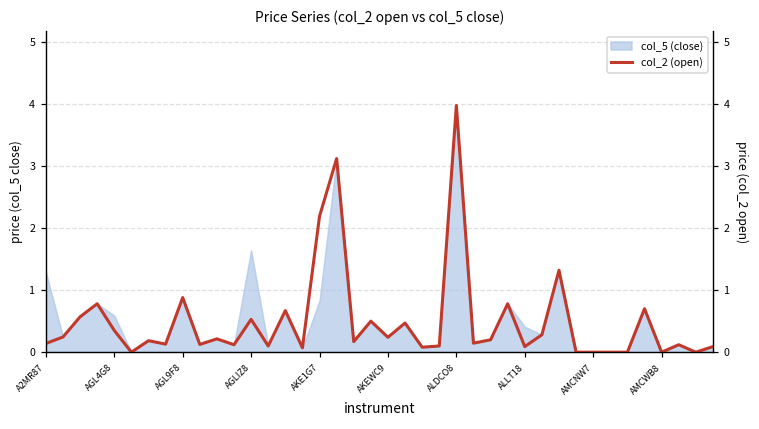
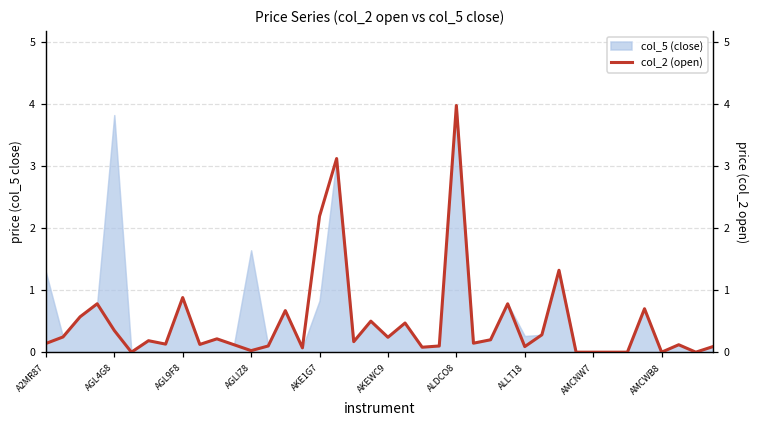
  {
    "col_5 (close)": {
      "A2MR87": 1.3,
-     "AGL4G8": 0.6,
+     "AGL4G8": 3.8,
      "AGL9F8": 0.9,
      "AGLIZ8": 1.6,
      "AKE1G7": 0.8,
      "AKEWC9": 0.2,
      "ALDCO8": 4.0,
-     "ALLT18": 0.4,
+     "ALLT18": 0.3,
      "AMCNW7": 0.0,
      "AMCWB8": 0.0
    },
    "col_2 (open)": {
      "A2MR87": 0.1,
      "AGL4G8": 0.4,
      "AGL9F8": 0.9,
-     "AGLIZ8": 0.5,
+     "AGLIZ8": 0.0,
      "AKE1G7": 2.2,
      "AKEWC9": 0.2,
      "ALDCO8": 4.0,
      "ALLT18": 0.1,
      "AMCNW7": 0.0,
      "AMCWB8": 0.0
    }
  }
